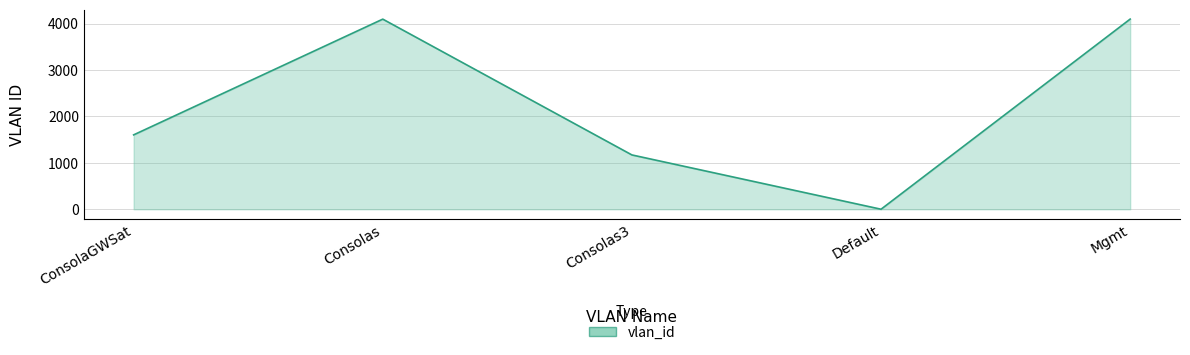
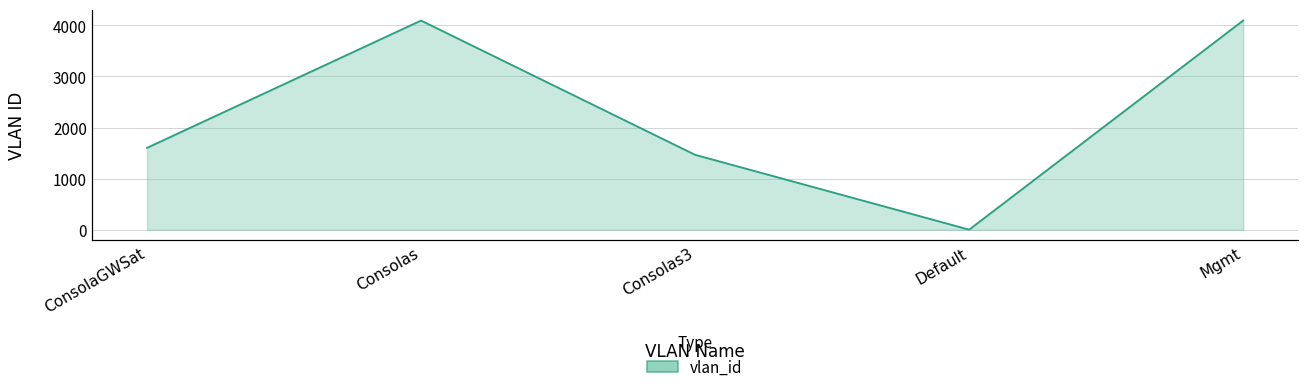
  {
    "ConsolaGWSat": 1600,
    "Consolas": 4100,
-   "Consolas3": 1200,
+   "Consolas3": 1500,
    "Default": 0,
    "Mgmt": 4100
  }
